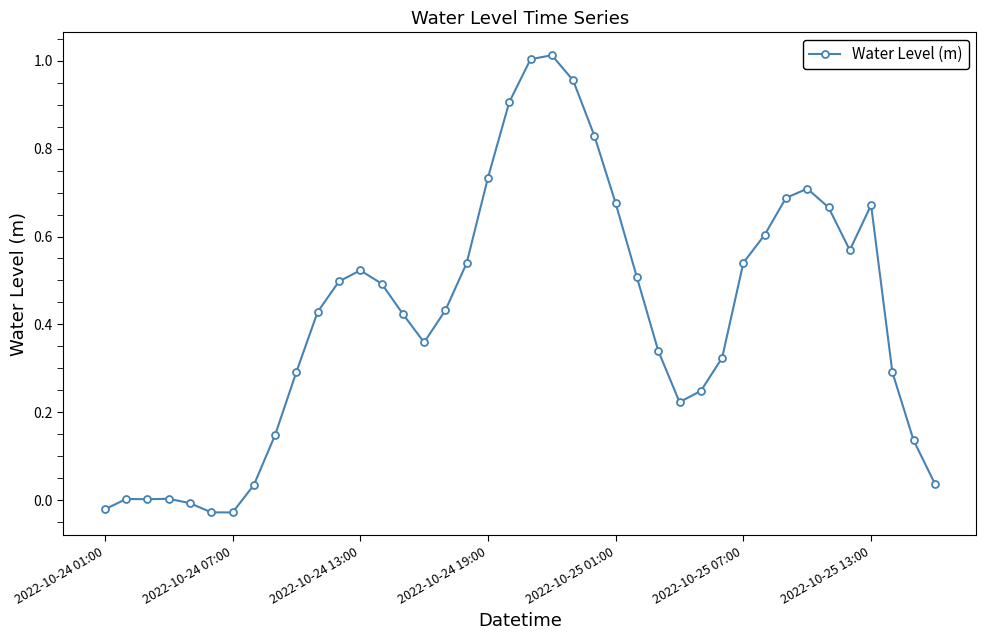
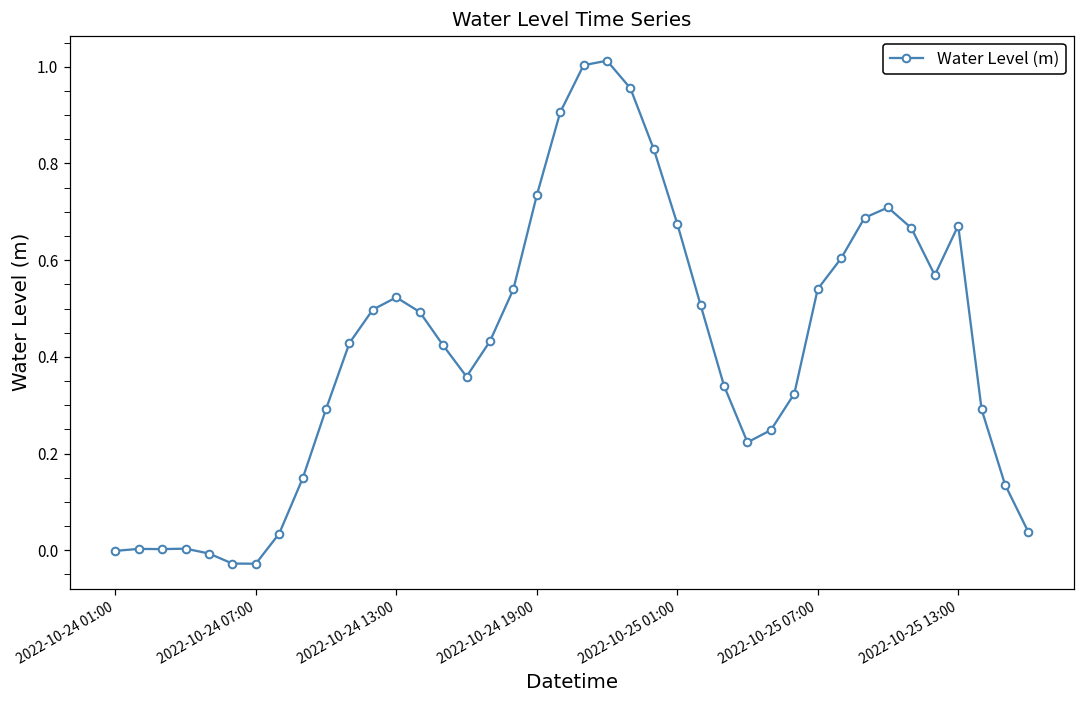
  {
-   "2022-10-24 01:00": -0.02,
+   "2022-10-24 01:00": 0.00,
    "2022-10-24 07:00": -0.03,
    "2022-10-24 13:00": 0.52,
    "2022-10-24 19:00": 0.73,
    "2022-10-25 01:00": 0.68,
    "2022-10-25 07:00": 0.54,
    "2022-10-25 13:00": 0.67
  }
